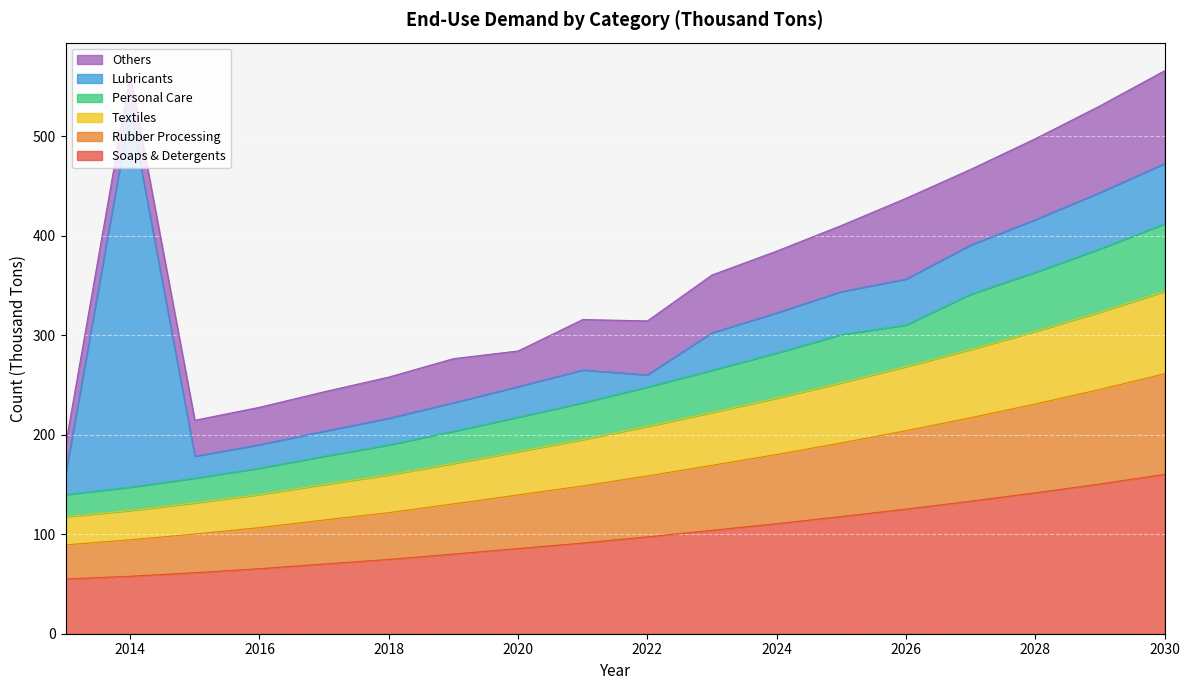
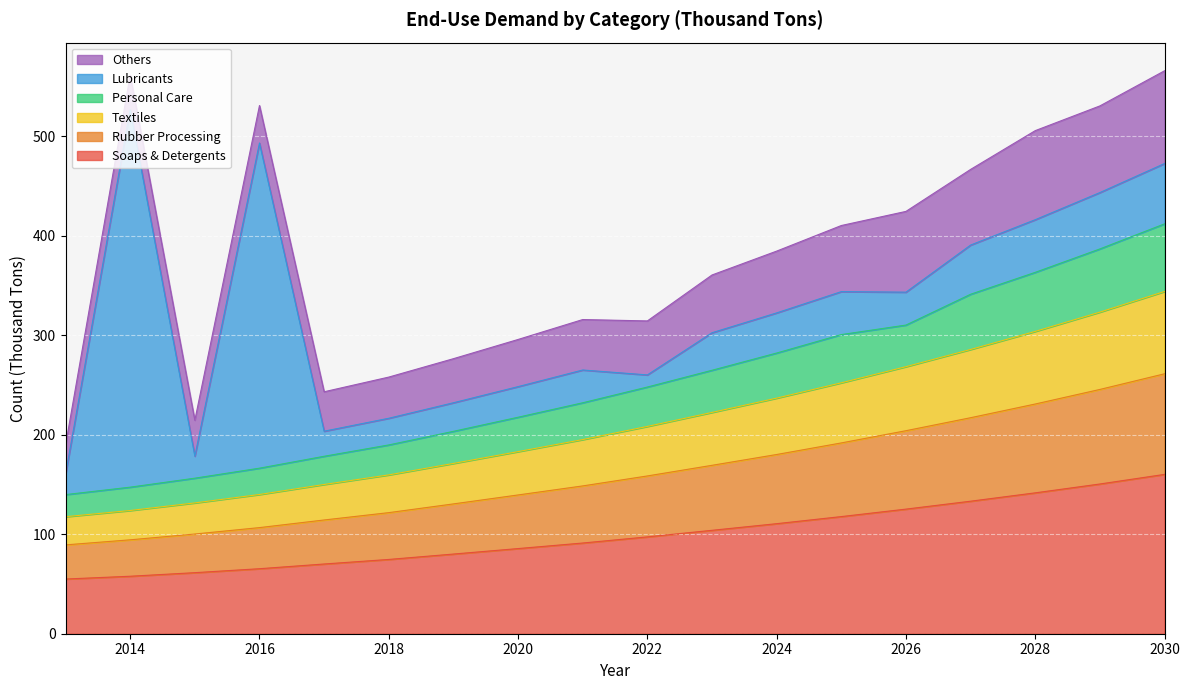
  {
    "Textiles": {
      "2014": 30,
      "2016": 30,
      "2018": 40,
      "2020": 40,
      "2022": 50,
      "2024": 60,
      "2026": 60,
      "2028": 70,
      "2030": 80
    },
    "Personal Care": {
      "2014": 20,
      "2016": 30,
      "2018": 30,
      "2020": 30,
      "2022": 40,
      "2024": 50,
      "2026": 40,
      "2028": 60,
      "2030": 70
    },
    "Lubricants": {
-     "2016": 20,
+     "2016": 330,
      "2018": 30,
      "2020": 30,
      "2022": 10,
      "2024": 40,
-     "2026": 50,
+     "2026": 30,
      "2028": 50,
      "2030": 60
    },
    "Others": {
      "2016": 40,
      "2018": 40,
-     "2020": 40,
+     "2020": 50,
      "2022": 50,
      "2024": 60,
      "2026": 80,
-     "2028": 80,
+     "2028": 90,
      "2030": 90
    }
  }
